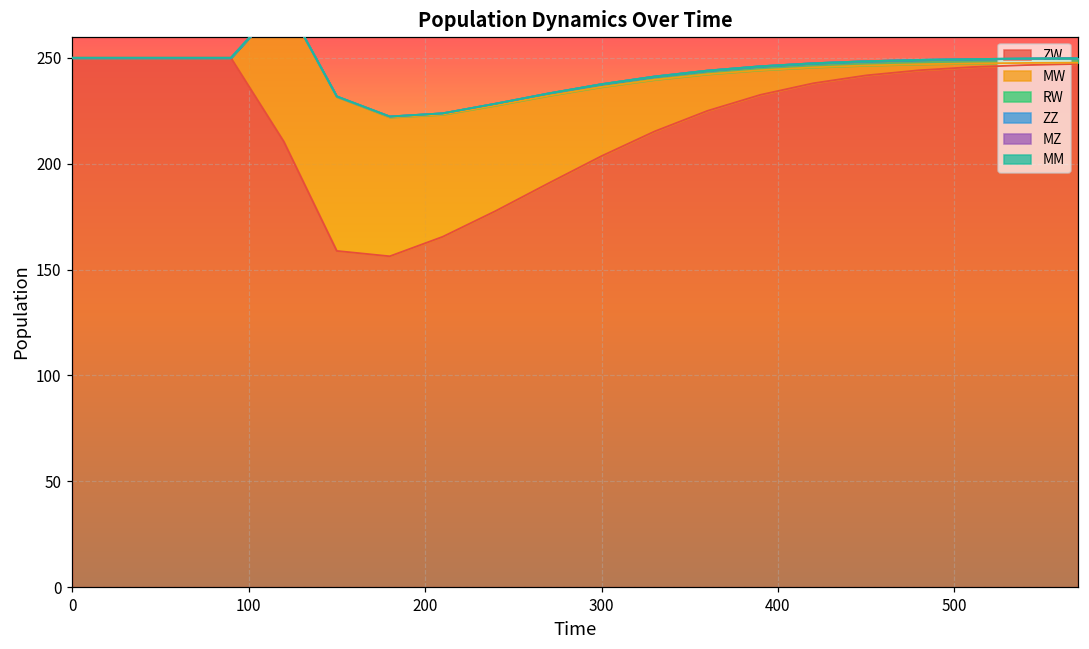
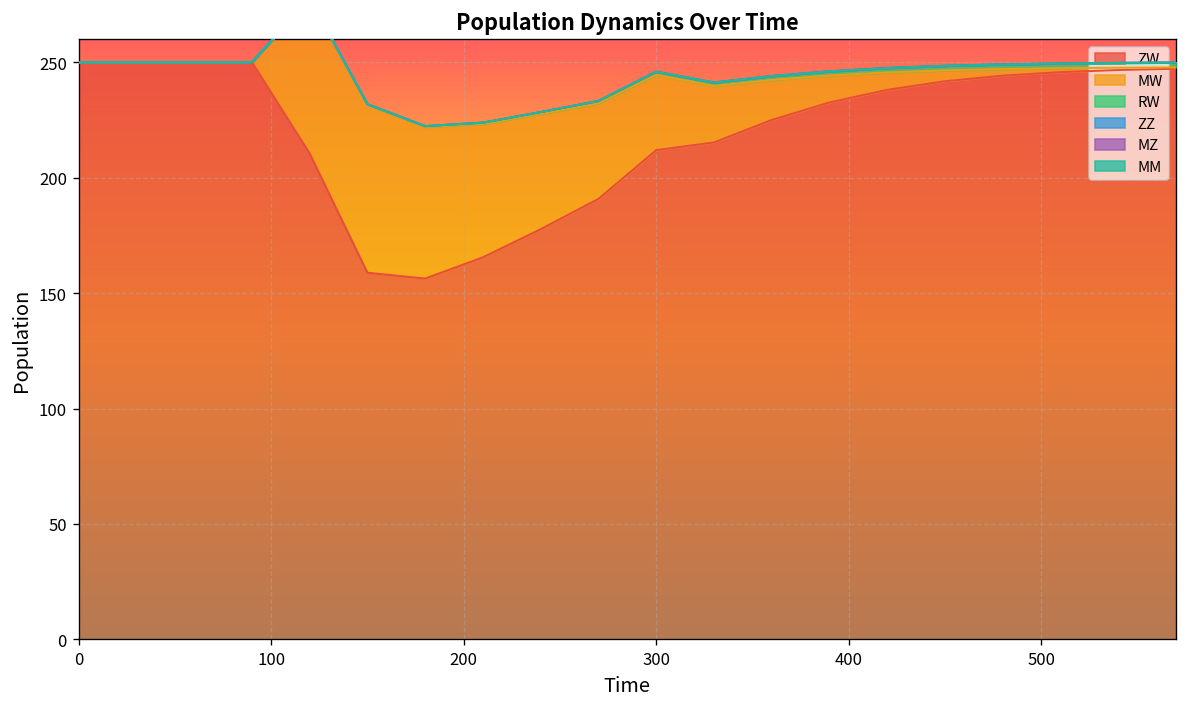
  {
    "ZW": {
-     "300": 204
+     "300": 212
    }
  }
